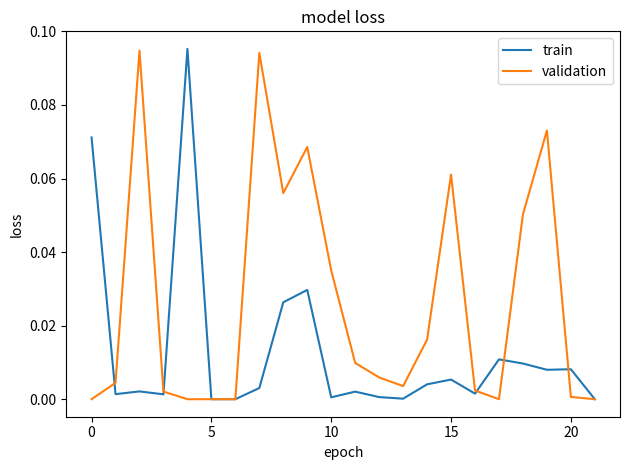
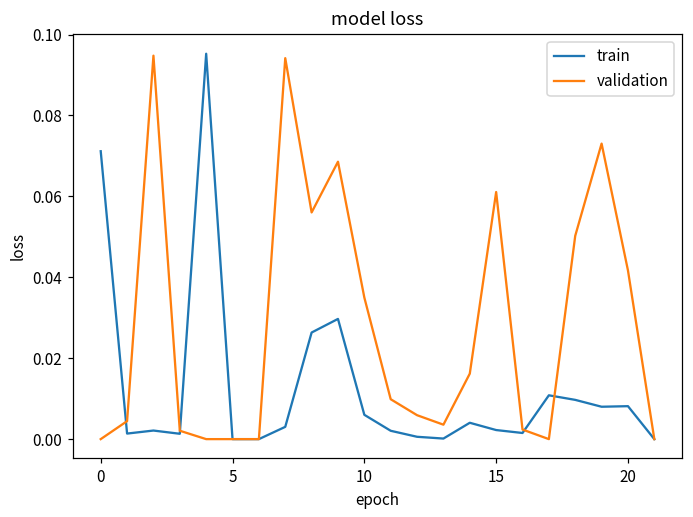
  {
    "train": {
      "0": 0.071,
-     "10": 0.001,
-     "15": 0.005,
+     "10": 0.006,
+     "15": 0.002,
      "20": 0.008
    },
    "validation": {
      "0": 0.000,
      "10": 0.035,
      "15": 0.061,
-     "20": 0.001
+     "20": 0.042
    }
  }
